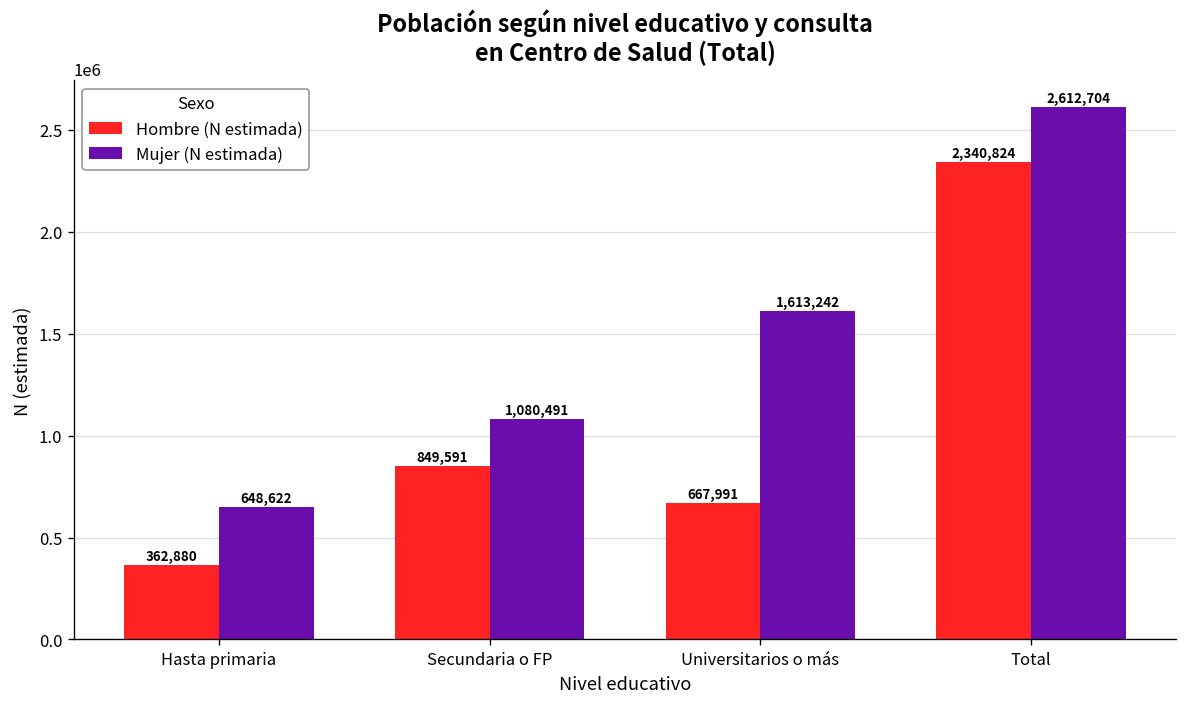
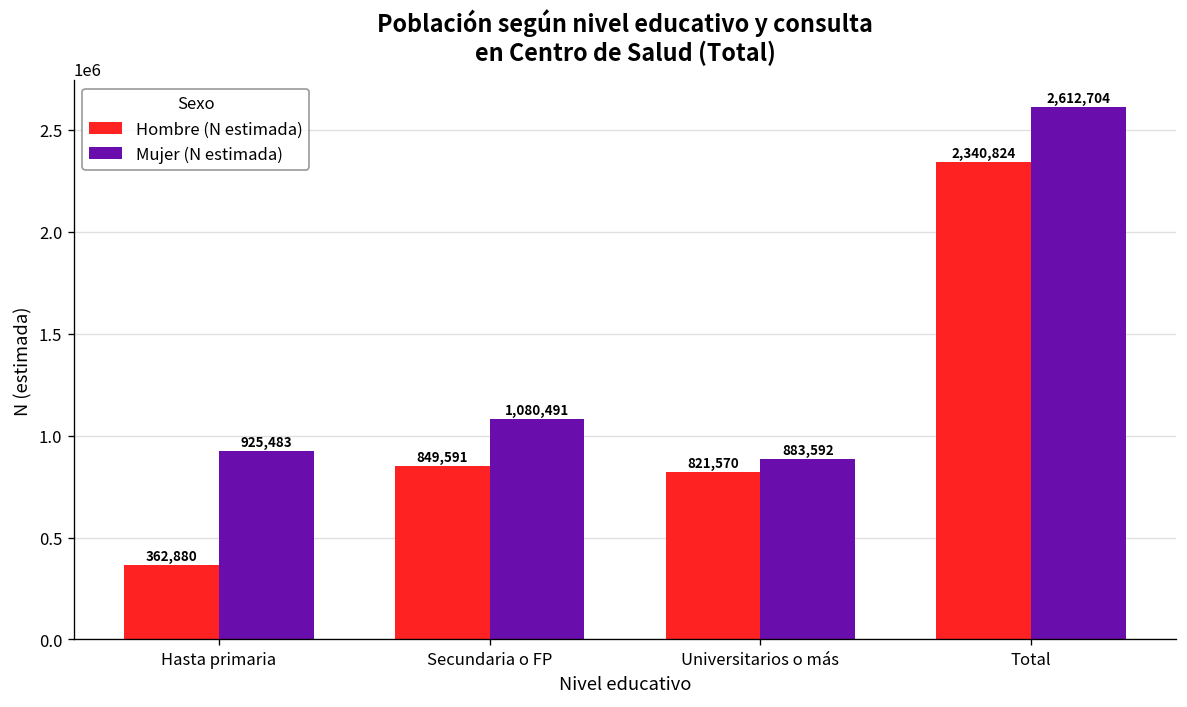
  {
    "Hombre (N estimada)": {
      "Hasta primaria": "362,880",
      "Secundaria o FP": "849,591",
-     "Universitarios o más": "667,991",
+     "Universitarios o más": "821,570",
      "Total": "2,340,824"
    },
    "Mujer (N estimada)": {
-     "Hasta primaria": "648,622",
+     "Hasta primaria": "925,483",
      "Secundaria o FP": "1,080,491",
-     "Universitarios o más": "1,613,242",
+     "Universitarios o más": "883,592",
      "Total": "2,612,704"
    }
  }
